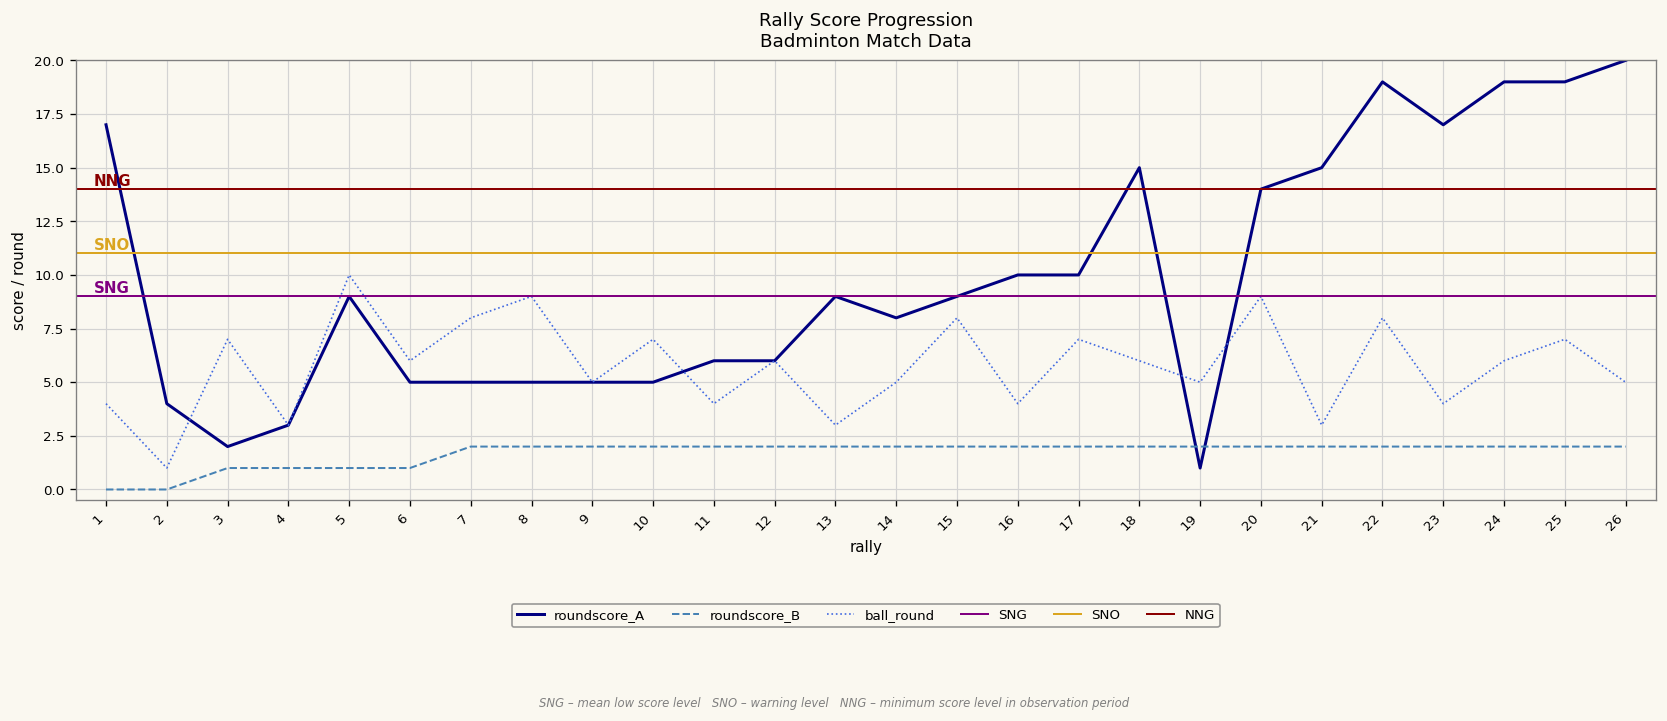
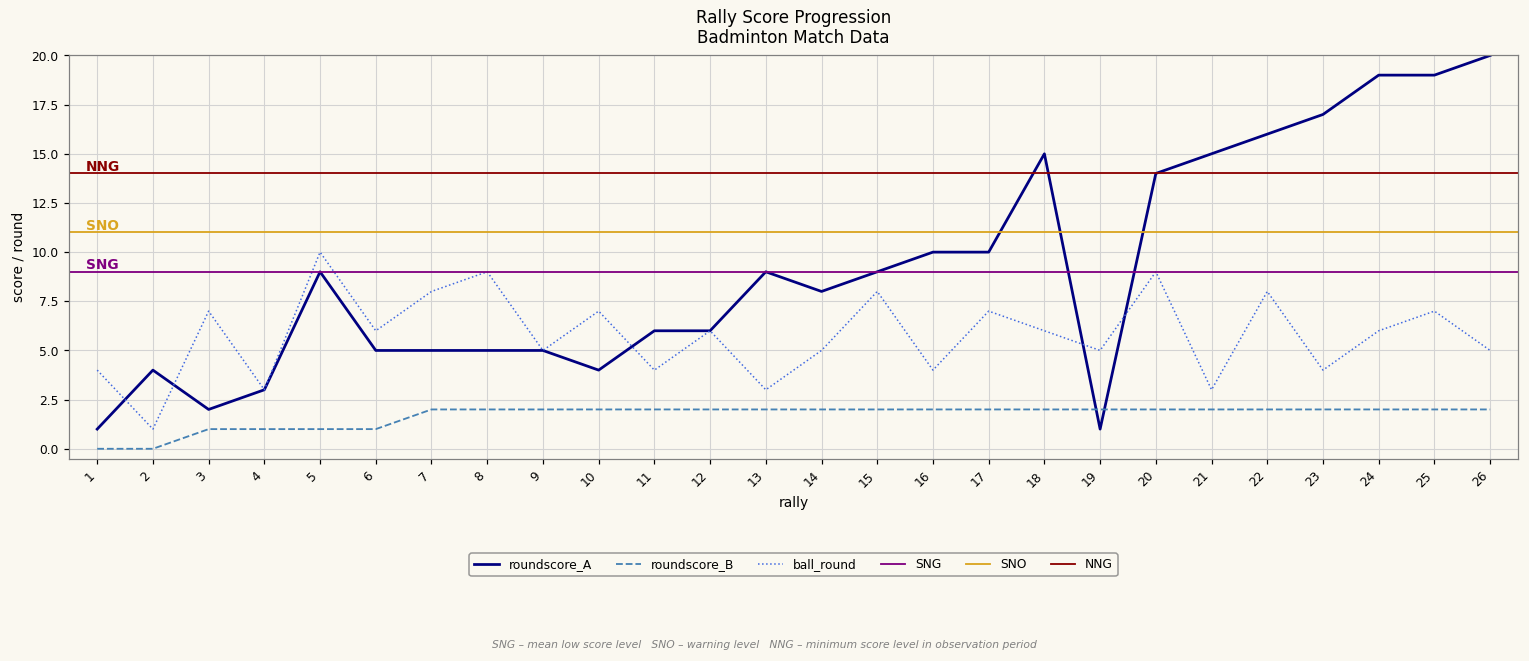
  {
    "roundscore_A": {
-     "1": 17,
+     "1": 1,
      "2": 4,
      "3": 2,
      "5": 9,
      "6": 5,
      "7": 5,
      "8": 5,
-     "10": 5,
+     "10": 4,
      "11": 6,
      "13": 9,
      "14": 8,
      "15": 9,
      "16": 10,
      "17": 10,
      "18": 15,
      "19": 1,
      "20": 14,
      "21": 15,
-     "22": 19,
+     "22": 16,
      "23": 17,
      "24": 19,
      "25": 19,
      "26": 20
    }
  }
